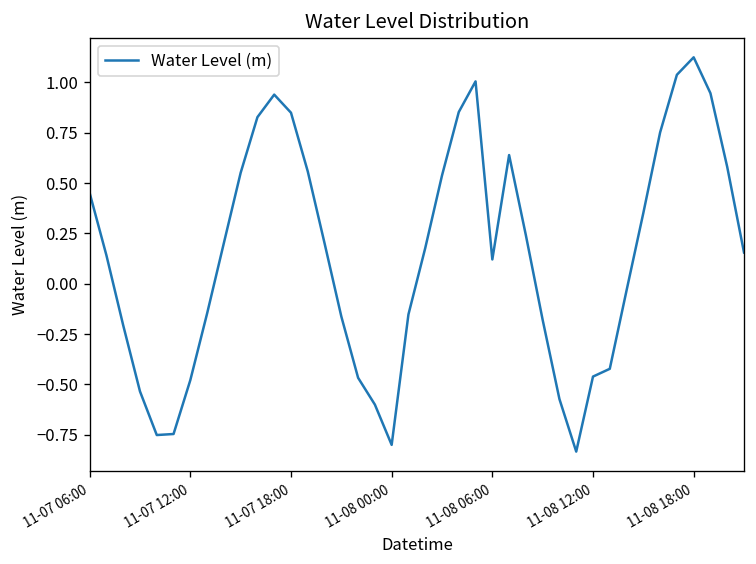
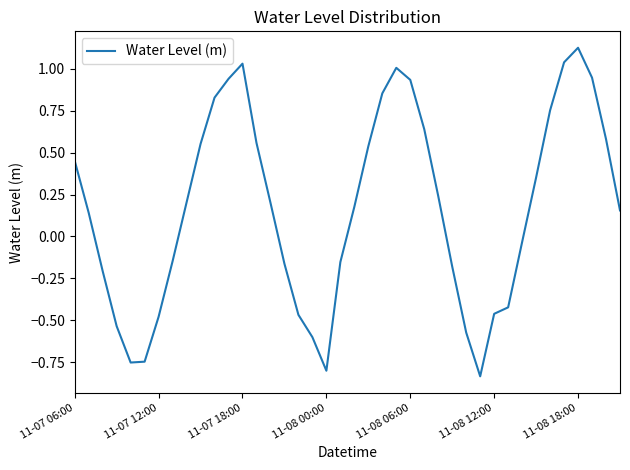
  {
    "11-07 06:00": 0.45,
    "11-07 12:00": -0.48,
-   "11-07 18:00": 0.85,
+   "11-07 18:00": 1.03,
    "11-08 00:00": -0.80,
-   "11-08 06:00": 0.12,
+   "11-08 06:00": 0.93,
    "11-08 12:00": -0.46,
    "11-08 18:00": 1.12
  }
